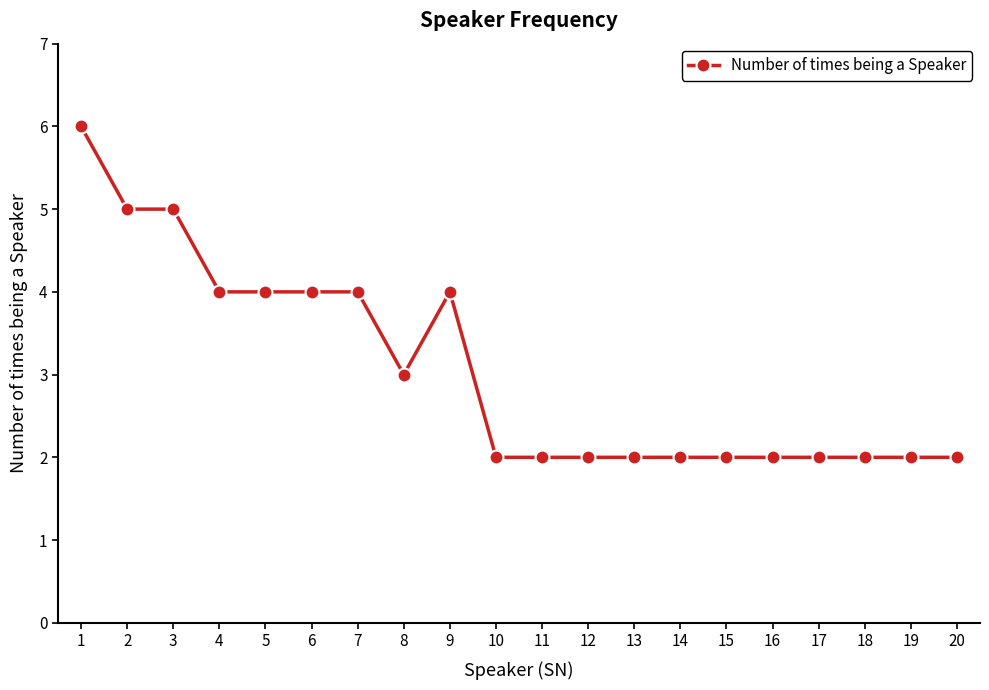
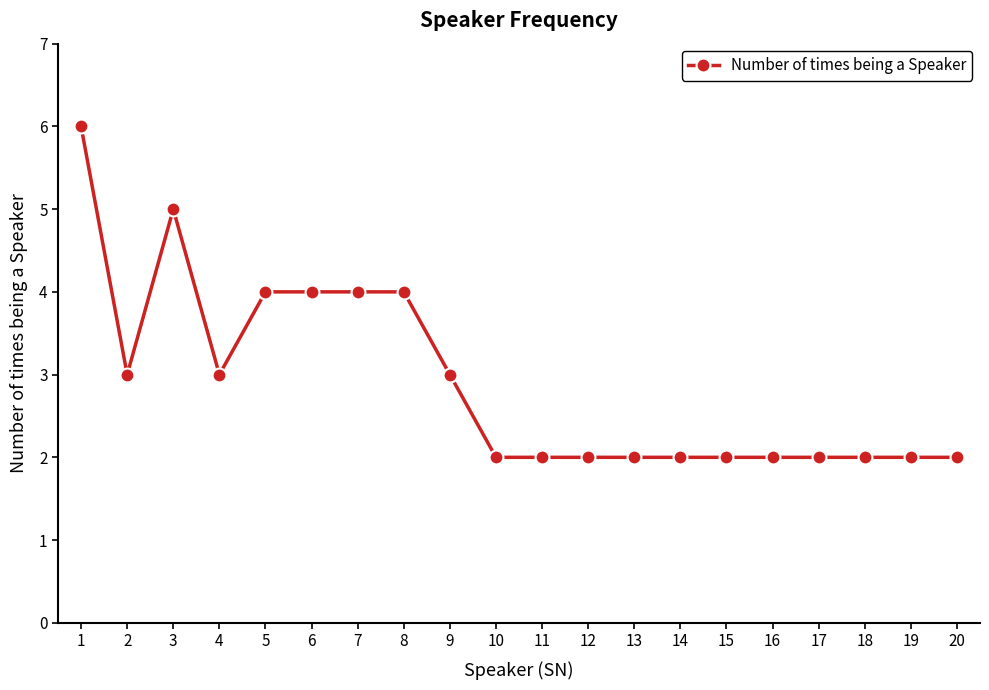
  {
    "1": 6,
-   "2": 5,
+   "2": 3,
    "3": 5,
-   "4": 4,
+   "4": 3,
    "5": 4,
    "6": 4,
    "7": 4,
-   "8": 3,
-   "9": 4,
+   "8": 4,
+   "9": 3,
    "10": 2,
    "11": 2,
    "12": 2,
    "13": 2,
    "14": 2,
    "15": 2,
    "16": 2,
    "17": 2,
    "18": 2,
    "19": 2,
    "20": 2
  }
